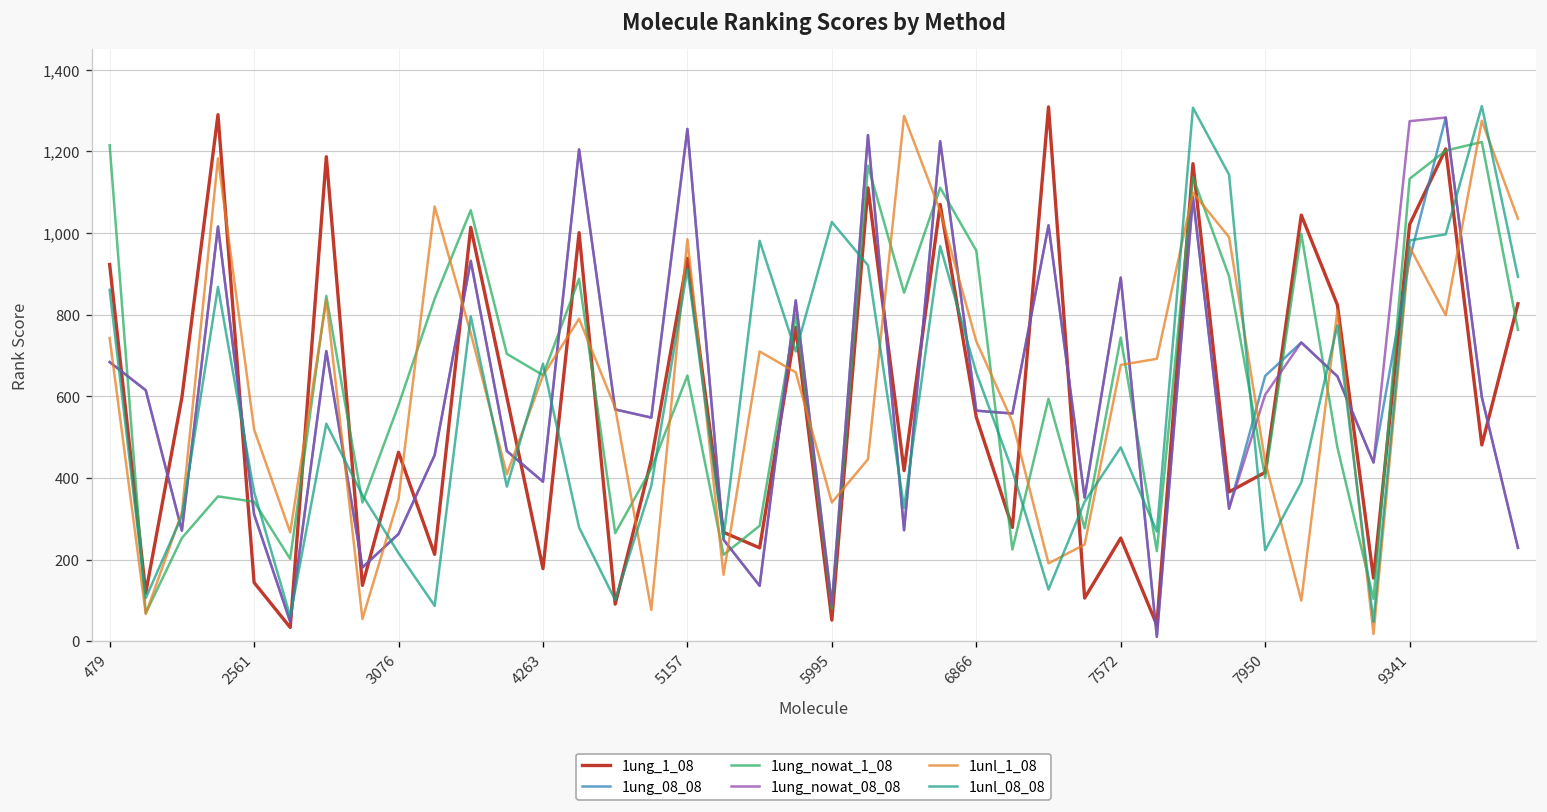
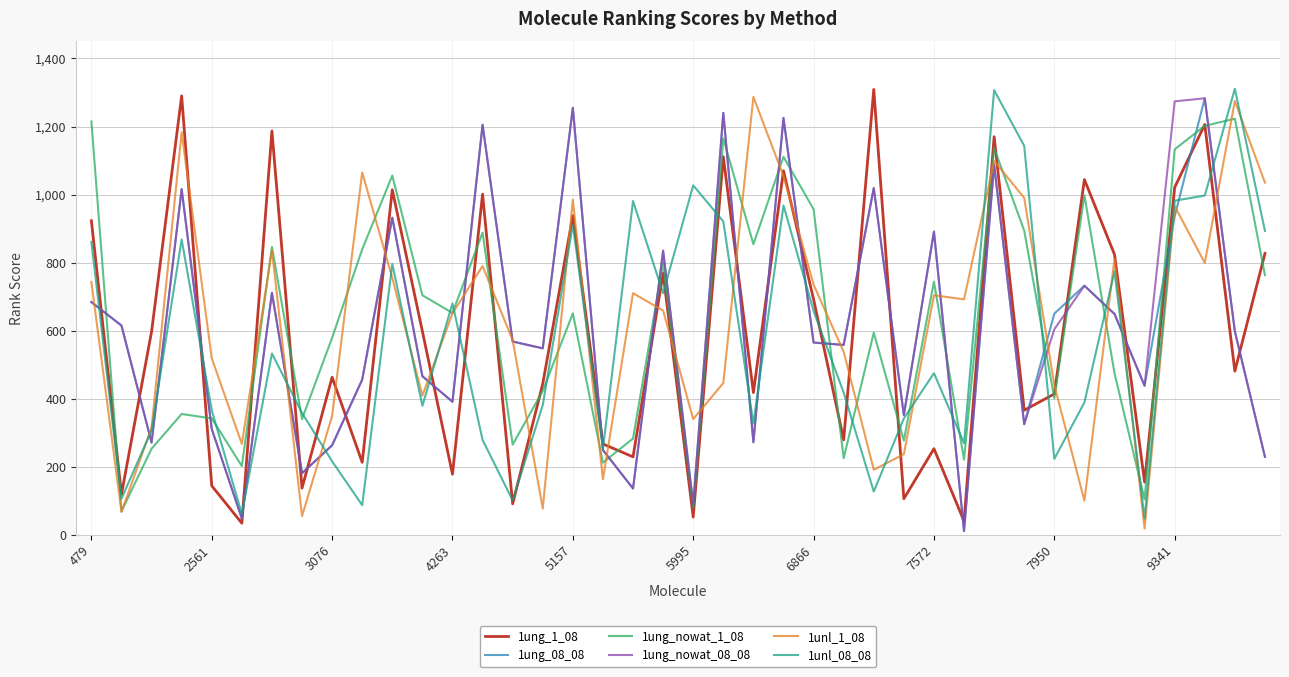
  {
    "1ung_1_08": {
      "479": "920",
      "2561": "140",
      "3076": "460",
      "4263": "180",
      "5157": "940",
      "5995": "50",
-     "6866": "550",
+     "6866": "690",
      "7572": "250",
      "7950": "410",
      "9341": "1,020"
    },
    "1ung_08_08": {
      "7950": "650",
      "9341": "940"
    },
    "1ung_nowat_08_08": {
      "7950": "600",
      "9341": "1,270"
    },
    "1unl_1_08": {
      "479": "740",
      "2561": "520",
      "3076": "350",
      "5157": "990",
      "5995": "340",
      "6866": "740",
-     "7572": "680",
+     "7572": "700",
      "7950": "440",
      "9341": "970"
    }
  }
